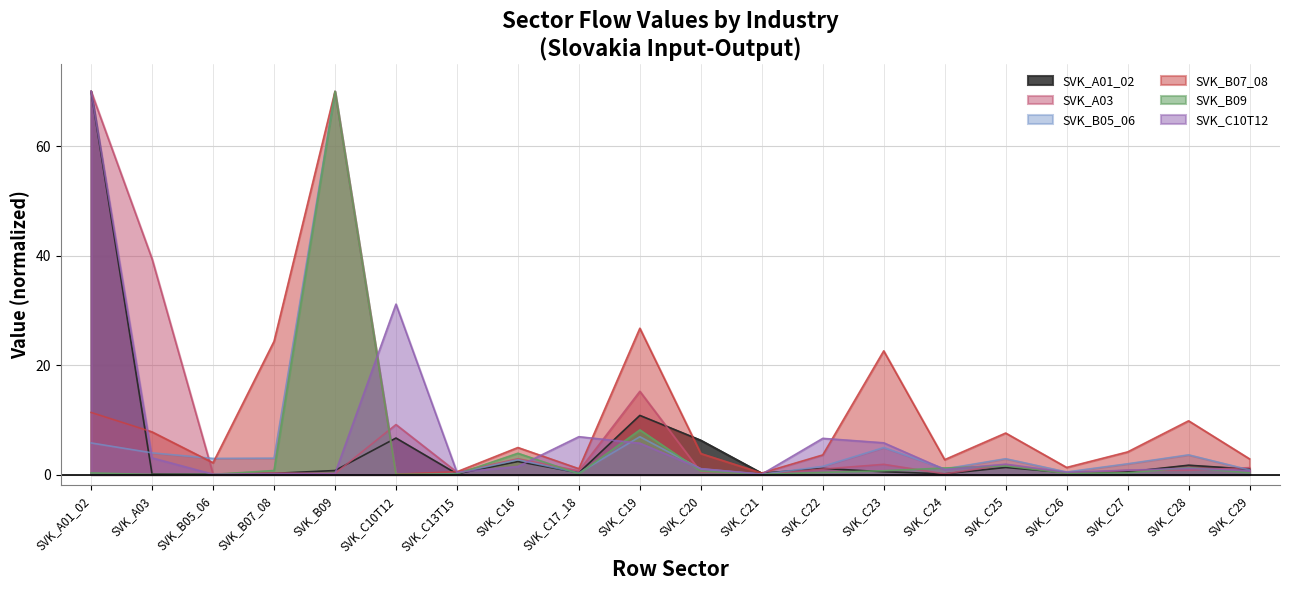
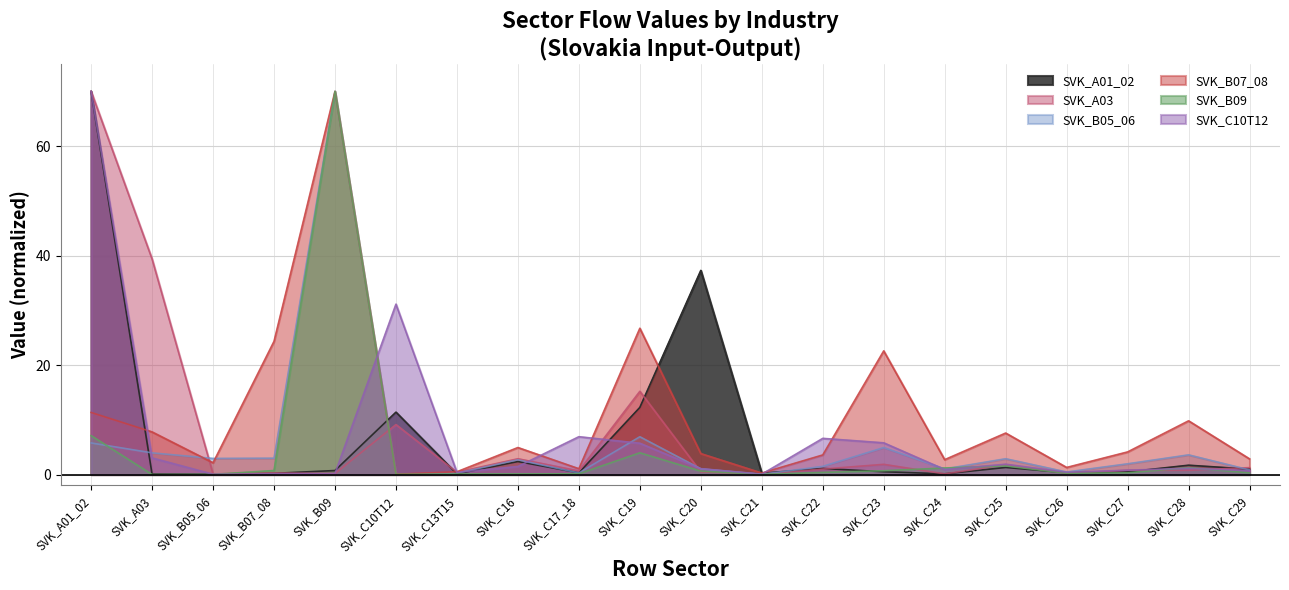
  {
    "SVK_A01_02": {
      "SVK_B09": 1,
-     "SVK_C10T12": 7,
-     "SVK_C19": 11,
-     "SVK_C20": 6
+     "SVK_C10T12": 11,
+     "SVK_C19": 12,
+     "SVK_C20": 37
    },
    "SVK_B09": {
-     "SVK_A01_02": 0,
-     "SVK_C16": 4,
-     "SVK_C19": 8,
+     "SVK_A01_02": 7,
+     "SVK_C16": 0,
+     "SVK_C19": 4,
      "SVK_C22": 0
    }
  }
